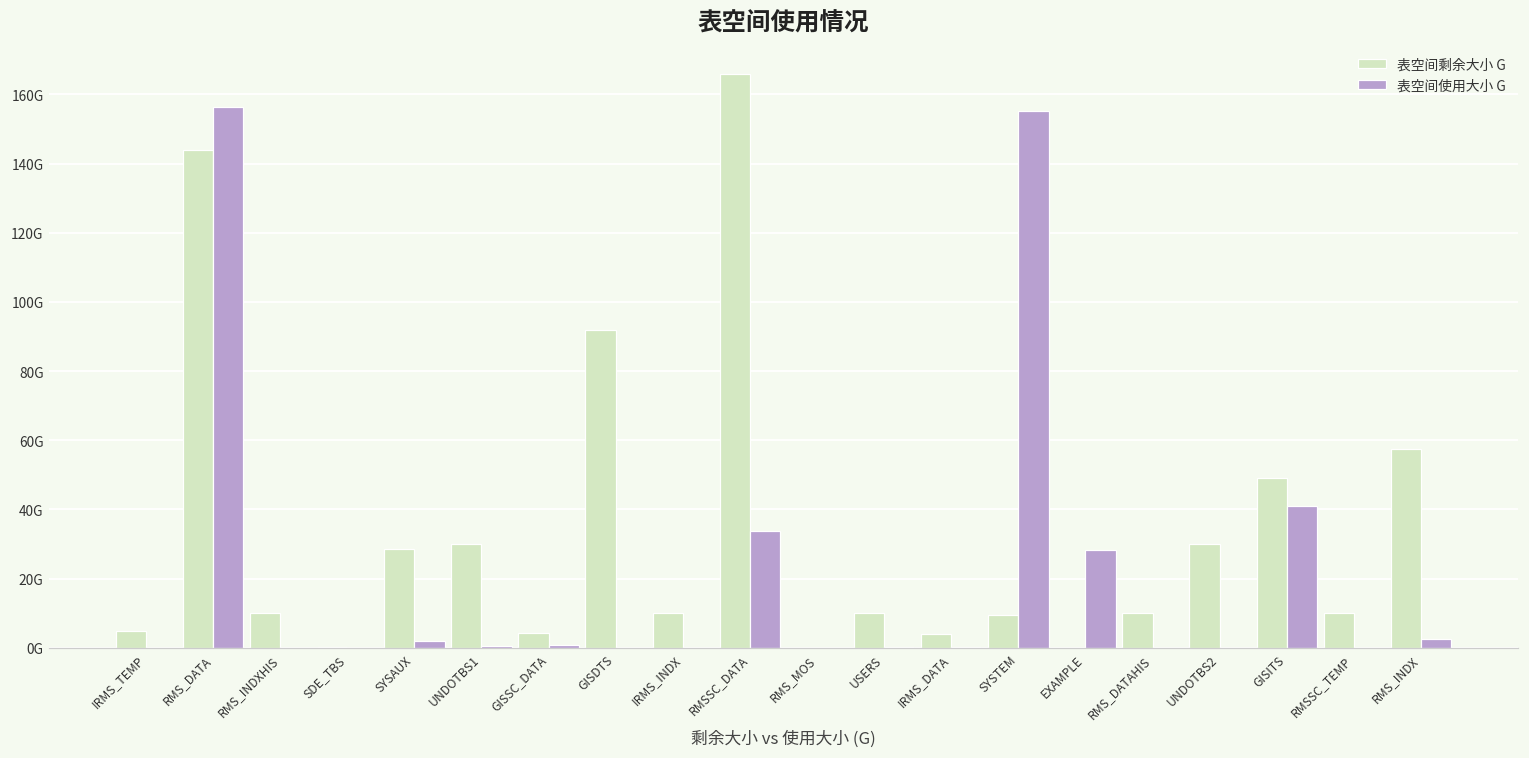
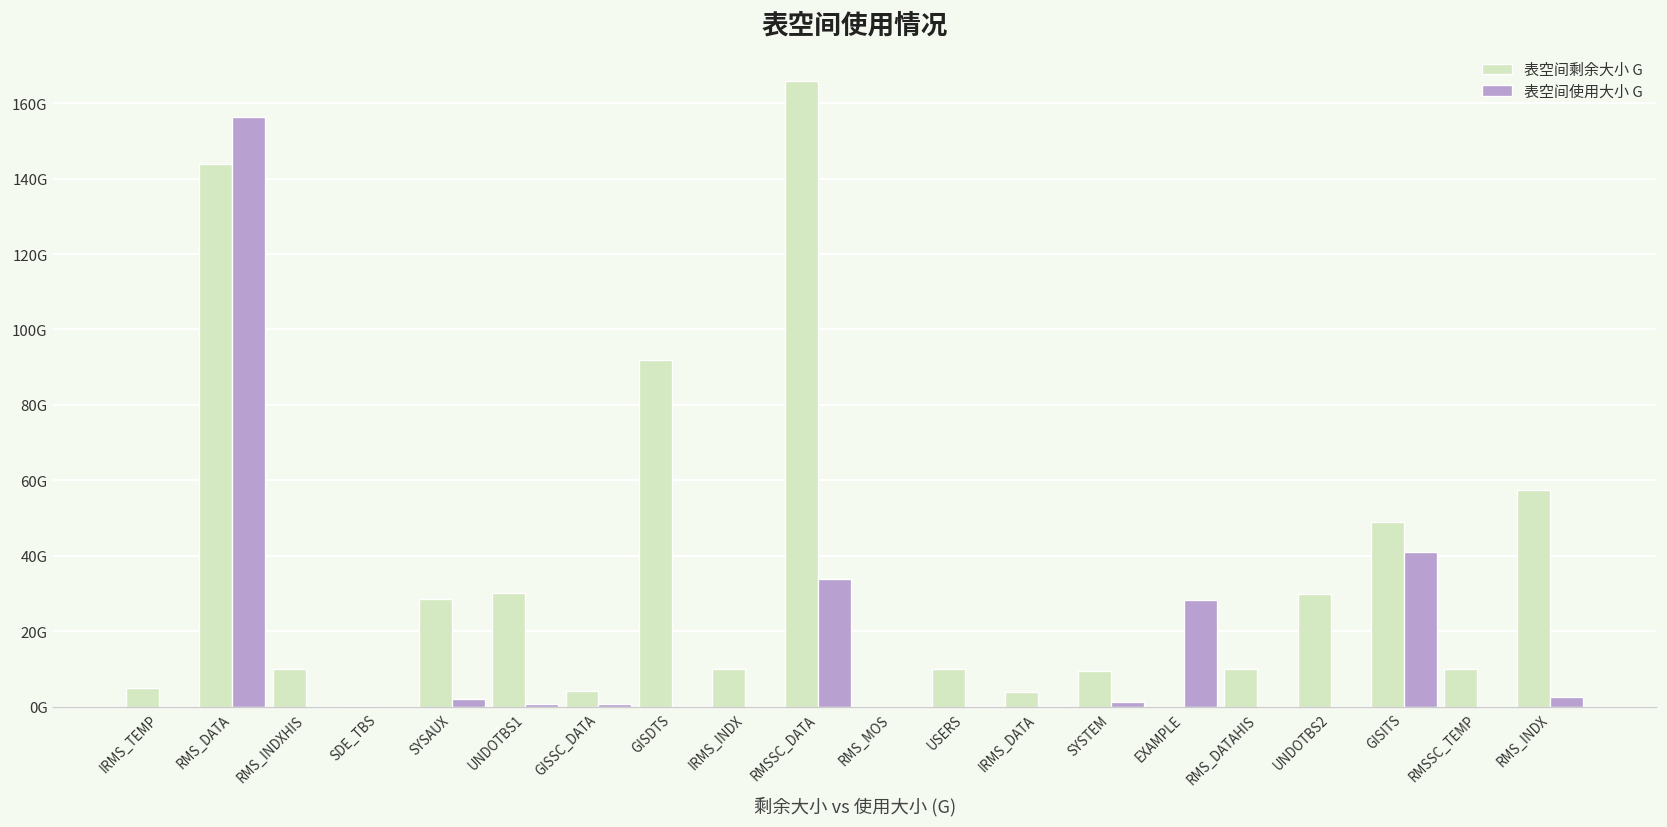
  {
    "表空间剩余大小 G": {
      "IRMS_TEMP": 5000000000,
      "RMS_DATA": 144000000000,
      "RMS_INDXHIS": 10000000000,
      "SYSAUX": 28000000000,
      "UNDOTBS1": 30000000000,
      "GISSC_DATA": 4000000000,
      "GISDTS": 92000000000,
      "IRMS_INDX": 10000000000,
      "RMSSC_DATA": 166000000000,
      "USERS": 10000000000,
      "IRMS_DATA": 4000000000,
      "SYSTEM": 10000000000,
      "RMS_DATAHIS": 10000000000,
      "UNDOTBS2": 30000000000,
      "GISITS": 49000000000,
      "RMSSC_TEMP": 10000000000,
      "RMS_INDX": 57000000000
    },
    "表空间使用大小 G": {
      "RMS_DATA": 156000000000,
      "SYSAUX": 2000000000,
      "RMSSC_DATA": 34000000000,
-     "SYSTEM": 155000000000,
+     "SYSTEM": 1000000000,
      "EXAMPLE": 28000000000,
      "GISITS": 41000000000,
      "RMS_INDX": 3000000000
    }
  }
